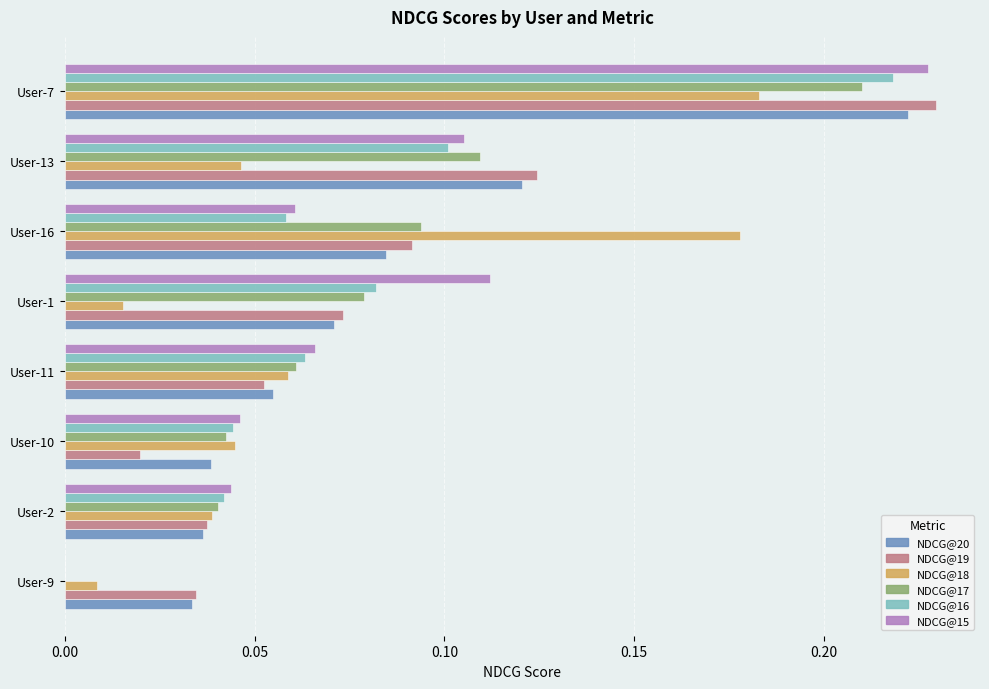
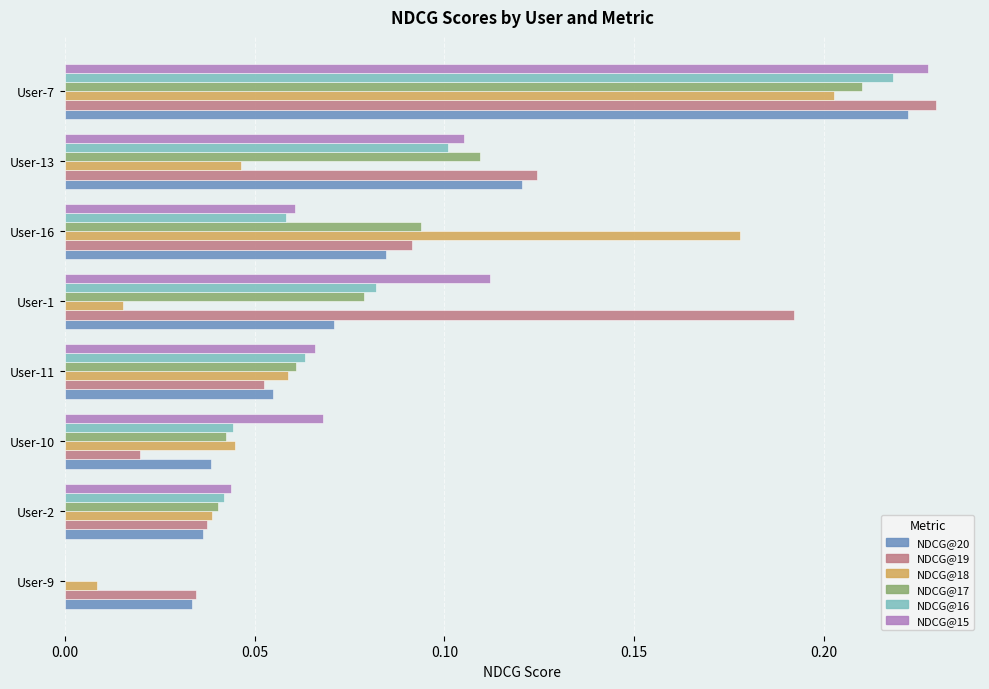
  {
    "NDCG@19": {
      "User-7": 0.230,
      "User-13": 0.124,
      "User-16": 0.091,
-     "User-1": 0.073,
+     "User-1": 0.192,
      "User-11": 0.053,
      "User-10": 0.020,
      "User-2": 0.038,
      "User-9": 0.035
    },
    "NDCG@18": {
-     "User-7": 0.183,
+     "User-7": 0.203,
      "User-13": 0.046,
      "User-16": 0.178,
      "User-1": 0.015,
      "User-11": 0.059,
      "User-10": 0.045,
      "User-2": 0.039,
      "User-9": 0.008
    },
    "NDCG@17": {
      "User-7": 0.210,
      "User-13": 0.109,
      "User-16": 0.094,
      "User-1": 0.079,
      "User-11": 0.061,
      "User-10": 0.043,
      "User-2": 0.040,
      "User-9": 0.000
    },
    "NDCG@15": {
      "User-7": 0.227,
      "User-13": 0.105,
      "User-16": 0.061,
      "User-1": 0.112,
      "User-11": 0.066,
-     "User-10": 0.046,
+     "User-10": 0.068,
      "User-2": 0.044,
      "User-9": 0.000
    }
  }
